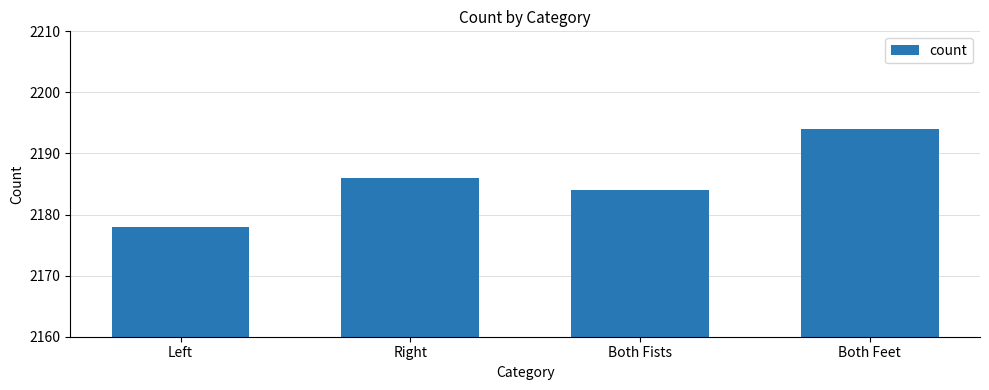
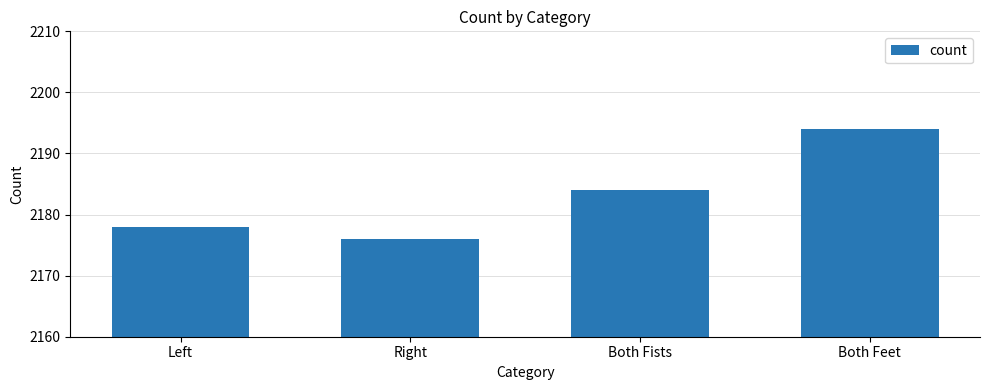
  {
    "Left": 2178,
-   "Right": 2186,
+   "Right": 2176,
    "Both Fists": 2184,
    "Both Feet": 2194
  }
